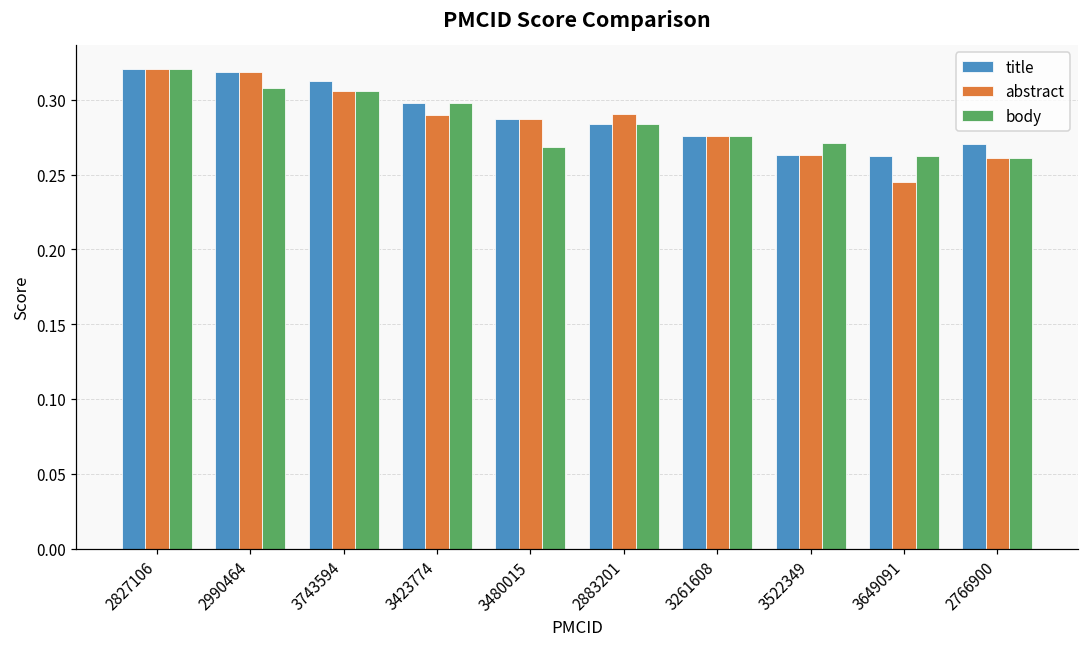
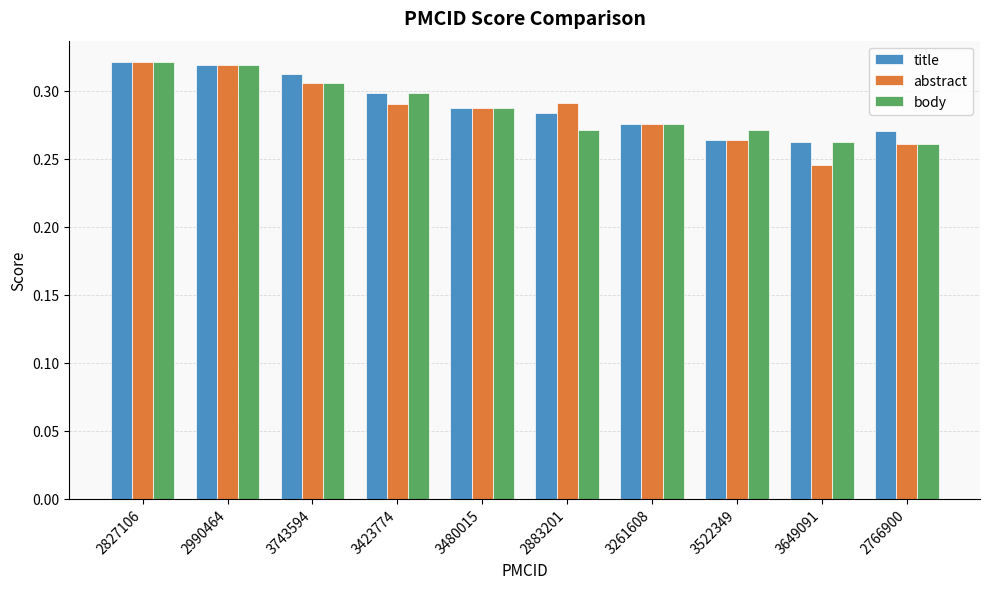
  {
    "title": {
      "2827106": 0.321,
      "2990464": 0.319,
      "3743594": 0.312,
      "3423774": 0.298,
      "3480015": 0.287,
      "2883201": 0.283,
      "3261608": 0.276,
      "3522349": 0.263,
      "3649091": 0.262,
      "2766900": 0.270
    },
    "abstract": {
      "2827106": 0.321,
      "2990464": 0.319,
      "3743594": 0.306,
      "3423774": 0.290,
      "3480015": 0.287,
      "2883201": 0.291,
      "3261608": 0.276,
      "3522349": 0.263,
      "3649091": 0.245,
      "2766900": 0.261
    },
    "body": {
      "2827106": 0.321,
-     "2990464": 0.308,
+     "2990464": 0.319,
      "3743594": 0.306,
      "3423774": 0.298,
-     "3480015": 0.268,
-     "2883201": 0.283,
+     "3480015": 0.287,
+     "2883201": 0.271,
      "3261608": 0.276,
      "3522349": 0.271,
      "3649091": 0.262,
      "2766900": 0.261
    }
  }
